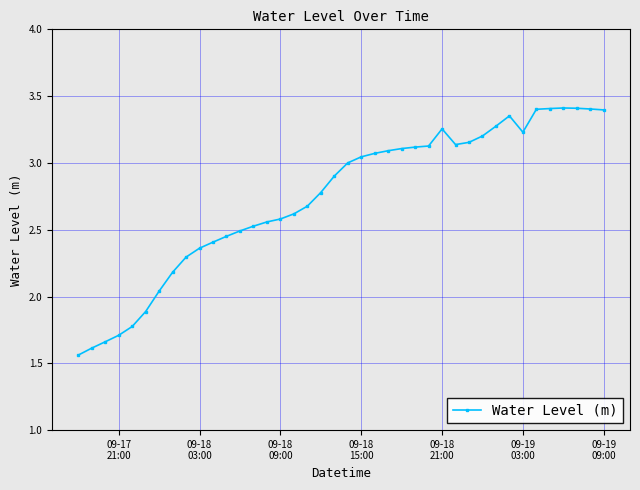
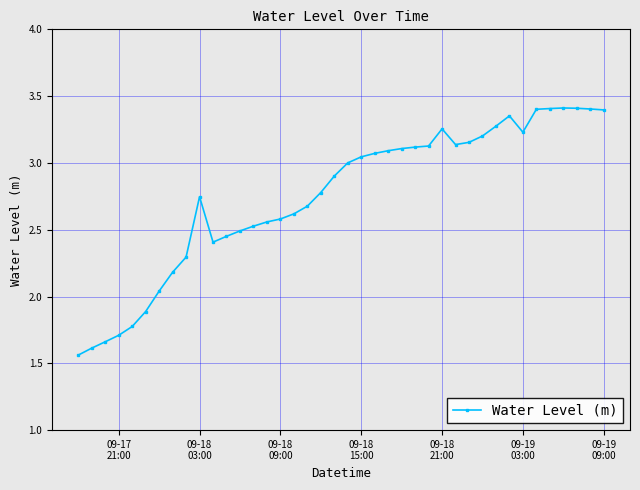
  {
    "09-17 21:00": 1.71,
-   "09-18 03:00": 2.36,
+   "09-18 03:00": 2.75,
    "09-18 09:00": 2.58,
    "09-18 15:00": 3.05,
    "09-18 21:00": 3.25,
    "09-19 03:00": 3.23,
    "09-19 09:00": 3.40
  }
